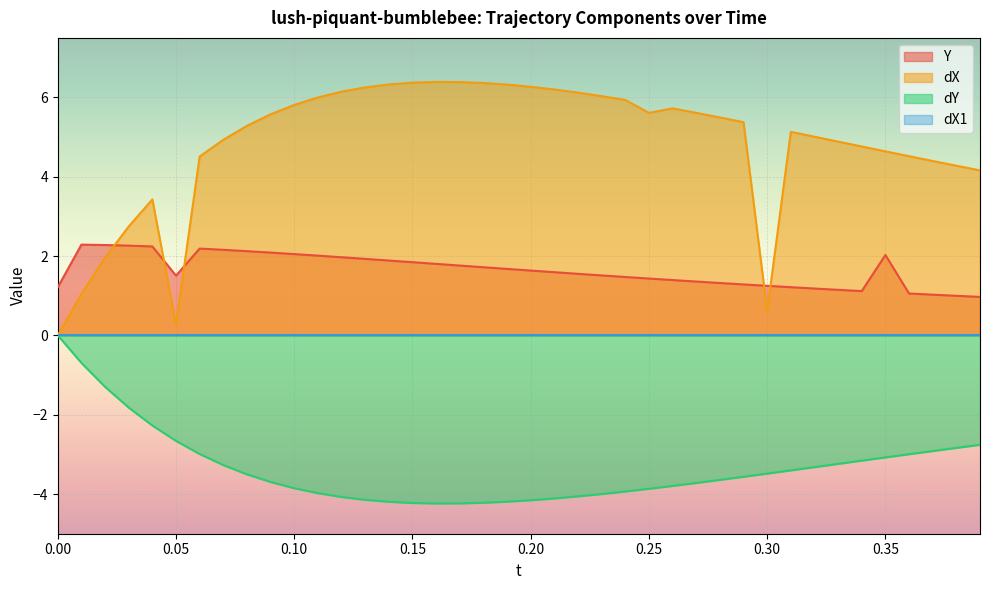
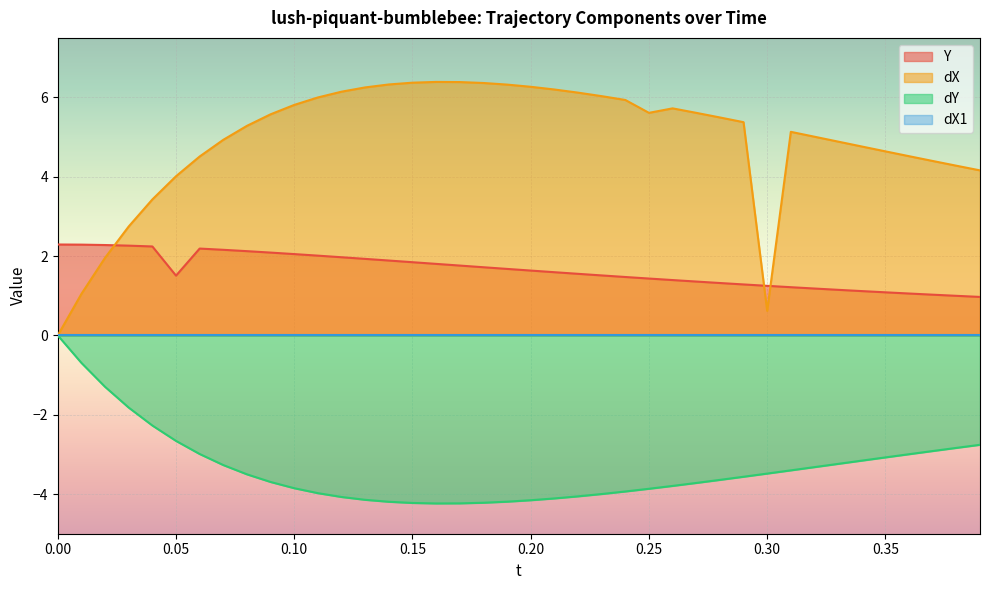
  {
    "Y": {
-     "0.00": 1.2,
+     "0.00": 2.3,
      "0.05": 1.5,
      "0.10": 2.0,
      "0.15": 1.8,
      "0.20": 1.6,
      "0.25": 1.4,
      "0.30": 1.2,
-     "0.35": 2.0
+     "0.35": 1.1
    },
    "dX": {
-     "0.05": 0.3,
+     "0.05": 4.0,
      "0.10": 5.8,
      "0.15": 6.4,
      "0.20": 6.3,
      "0.25": 5.6,
      "0.30": 0.6,
      "0.35": 4.6
    },
    "dX1": {
      "0.05": 0.0,
      "0.10": 0.0,
      "0.15": 0.0,
      "0.20": 0.0,
      "0.25": 0.0,
      "0.30": 0.0,
      "0.35": 0.0
    }
  }
